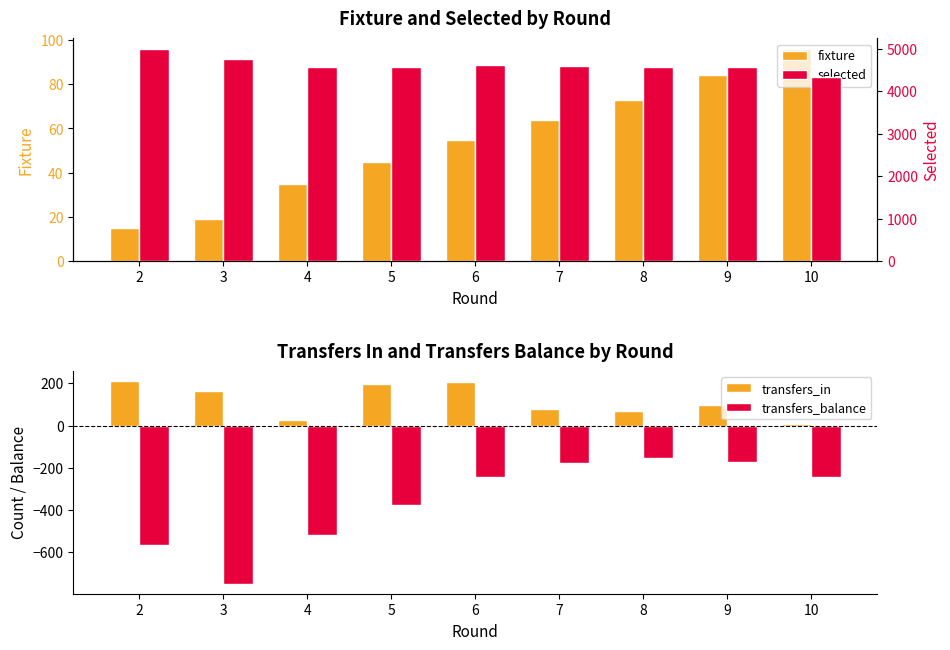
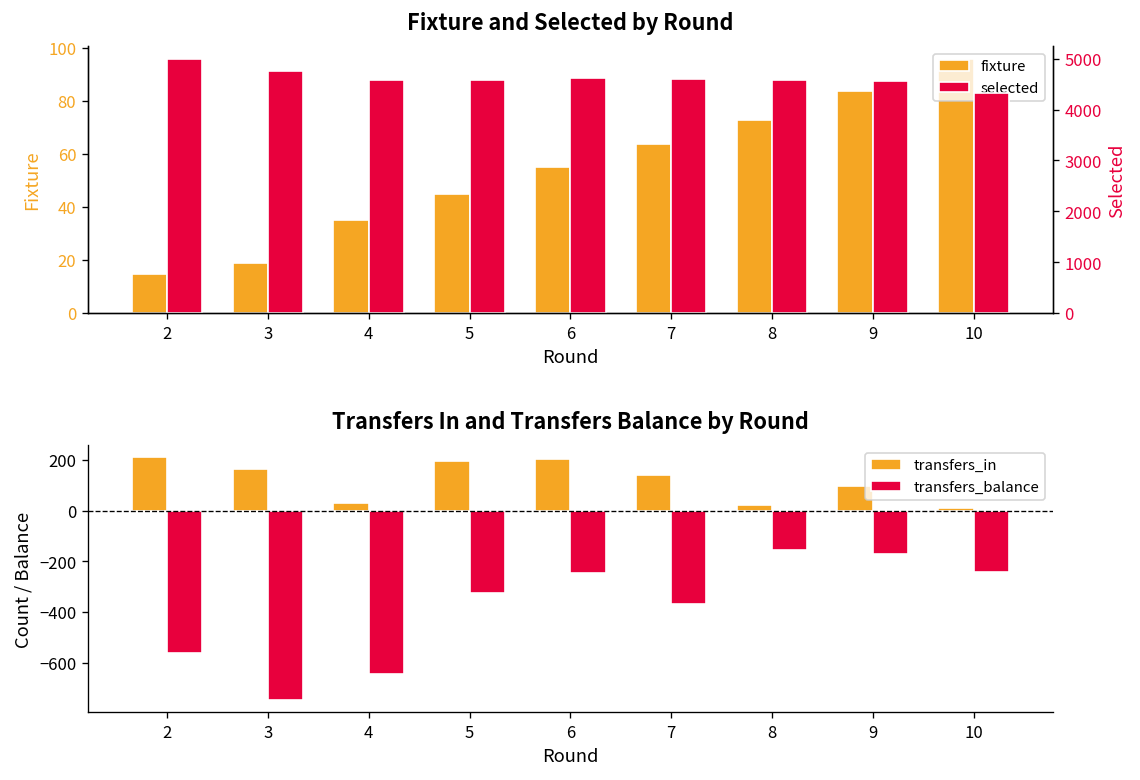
  {
    "Transfers In and Transfers Balance by Round": {
      "transfers_in": {
        "2": 210,
        "3": 160,
        "4": 30,
        "5": 200,
        "6": 210,
-       "7": 80,
-       "8": 70,
+       "7": 140,
+       "8": 20,
        "9": 100
      },
      "transfers_balance": {
        "2": -560,
        "3": -750,
-       "4": -520,
-       "5": -380,
+       "4": -650,
+       "5": -330,
        "6": -240,
-       "7": -180,
+       "7": -370,
        "8": -150,
        "9": -170,
        "10": -240
      }
    }
  }
